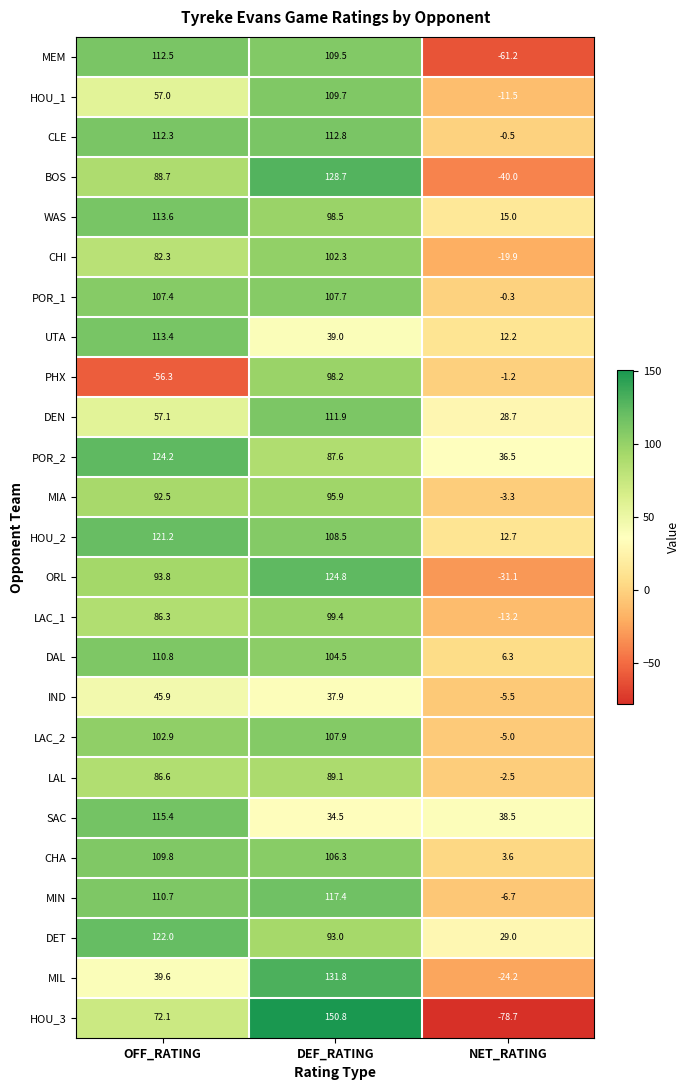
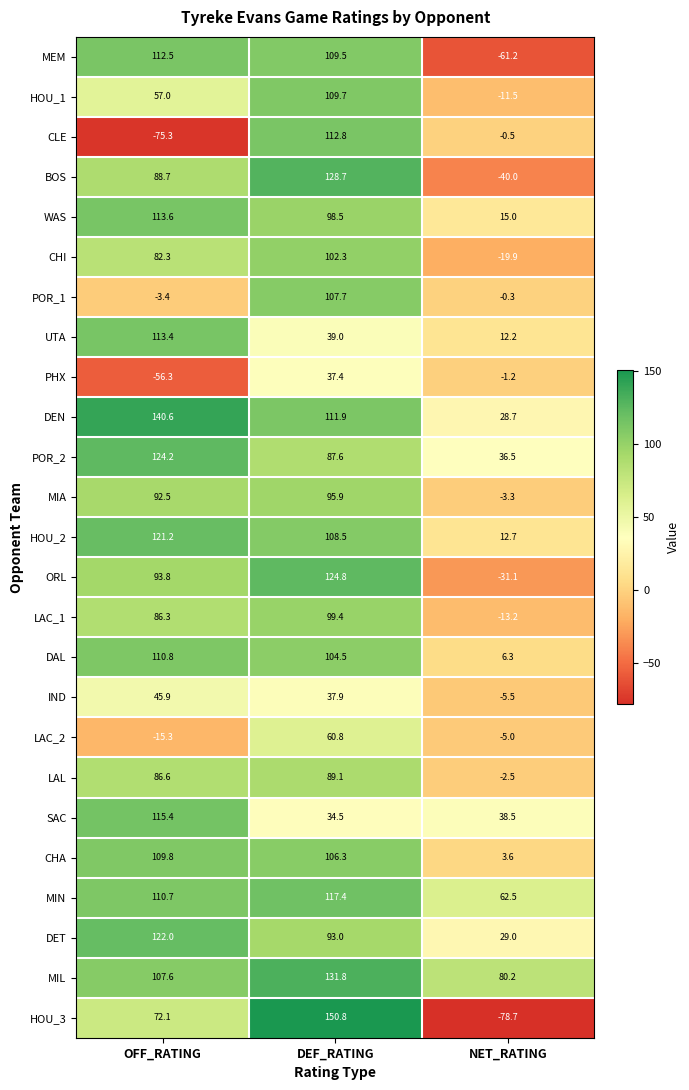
  {
    "MEM": {
      "OFF_RATING": 112.5,
      "DEF_RATING": 109.5,
      "NET_RATING": -61.2
    },
    "HOU_1": {
      "OFF_RATING": 57.0,
      "DEF_RATING": 109.7,
      "NET_RATING": -11.5
    },
    "CLE": {
-     "OFF_RATING": 112.3,
+     "OFF_RATING": -75.3,
      "DEF_RATING": 112.8,
      "NET_RATING": -0.5
    },
    "BOS": {
      "OFF_RATING": 88.7,
      "DEF_RATING": 128.7,
      "NET_RATING": -40.0
    },
    "WAS": {
      "OFF_RATING": 113.6,
      "DEF_RATING": 98.5,
      "NET_RATING": 15.0
    },
    "CHI": {
      "OFF_RATING": 82.3,
      "DEF_RATING": 102.3,
      "NET_RATING": -19.9
    },
    "POR_1": {
-     "OFF_RATING": 107.4,
+     "OFF_RATING": -3.4,
      "DEF_RATING": 107.7,
      "NET_RATING": -0.3
    },
    "UTA": {
      "OFF_RATING": 113.4,
      "DEF_RATING": 39.0,
      "NET_RATING": 12.2
    },
    "PHX": {
      "OFF_RATING": -56.3,
-     "DEF_RATING": 98.2,
+     "DEF_RATING": 37.4,
      "NET_RATING": -1.2
    },
    "DEN": {
-     "OFF_RATING": 57.1,
+     "OFF_RATING": 140.6,
      "DEF_RATING": 111.9,
      "NET_RATING": 28.7
    },
    "POR_2": {
      "OFF_RATING": 124.2,
      "DEF_RATING": 87.6,
      "NET_RATING": 36.5
    },
    "MIA": {
      "OFF_RATING": 92.5,
      "DEF_RATING": 95.9,
      "NET_RATING": -3.3
    },
    "HOU_2": {
      "OFF_RATING": 121.2,
      "DEF_RATING": 108.5,
      "NET_RATING": 12.7
    },
    "ORL": {
      "OFF_RATING": 93.8,
      "DEF_RATING": 124.8,
      "NET_RATING": -31.1
    },
    "LAC_1": {
      "OFF_RATING": 86.3,
      "DEF_RATING": 99.4,
      "NET_RATING": -13.2
    },
    "DAL": {
      "OFF_RATING": 110.8,
      "DEF_RATING": 104.5,
      "NET_RATING": 6.3
    },
    "IND": {
      "OFF_RATING": 45.9,
      "DEF_RATING": 37.9,
      "NET_RATING": -5.5
    },
    "LAC_2": {
-     "OFF_RATING": 102.9,
-     "DEF_RATING": 107.9,
+     "OFF_RATING": -15.3,
+     "DEF_RATING": 60.8,
      "NET_RATING": -5.0
    },
    "LAL": {
      "OFF_RATING": 86.6,
      "DEF_RATING": 89.1,
      "NET_RATING": -2.5
    },
    "SAC": {
      "OFF_RATING": 115.4,
      "DEF_RATING": 34.5,
      "NET_RATING": 38.5
    },
    "CHA": {
      "OFF_RATING": 109.8,
      "DEF_RATING": 106.3,
      "NET_RATING": 3.6
    },
    "MIN": {
      "OFF_RATING": 110.7,
      "DEF_RATING": 117.4,
-     "NET_RATING": -6.7
+     "NET_RATING": 62.5
    },
    "DET": {
      "OFF_RATING": 122.0,
      "DEF_RATING": 93.0,
      "NET_RATING": 29.0
    },
    "MIL": {
-     "OFF_RATING": 39.6,
+     "OFF_RATING": 107.6,
      "DEF_RATING": 131.8,
-     "NET_RATING": -24.2
+     "NET_RATING": 80.2
    },
    "HOU_3": {
      "OFF_RATING": 72.1,
      "DEF_RATING": 150.8,
      "NET_RATING": -78.7
    }
  }
